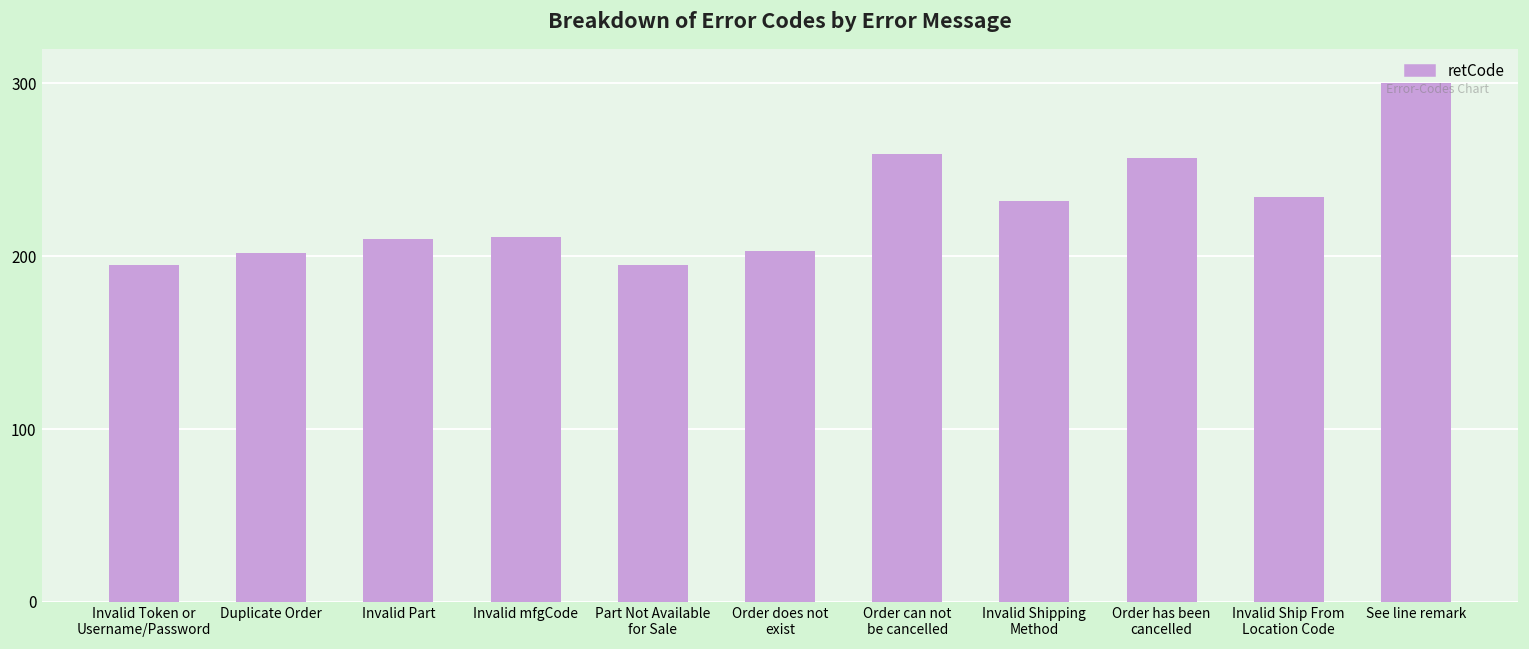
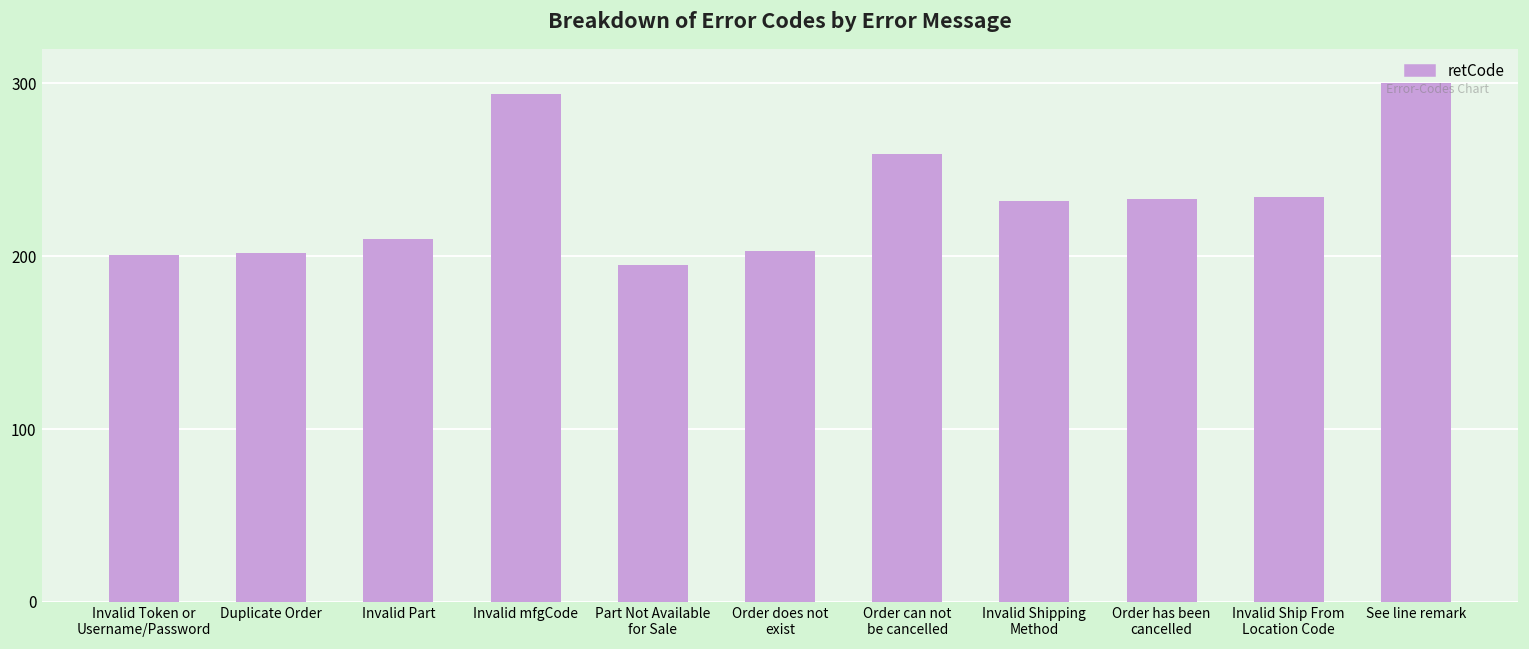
  {
-   "Invalid Token or Username/Password": 195,
+   "Invalid Token or Username/Password": 201,
    "Duplicate Order": 202,
    "Invalid Part": 210,
-   "Invalid mfgCode": 211,
+   "Invalid mfgCode": 294,
    "Part Not Available for Sale": 195,
    "Order does not exist": 203,
    "Order can not be cancelled": 259,
    "Invalid Shipping Method": 232,
-   "Order has been cancelled": 257,
+   "Order has been cancelled": 233,
    "Invalid Ship From Location Code": 234,
    "See line remark": 300
  }
